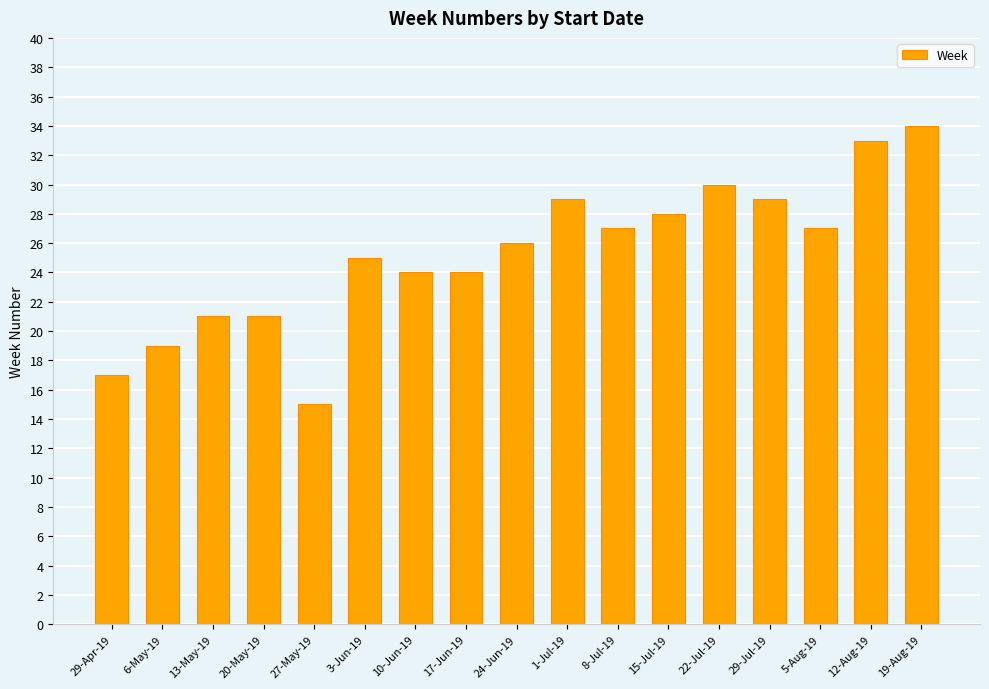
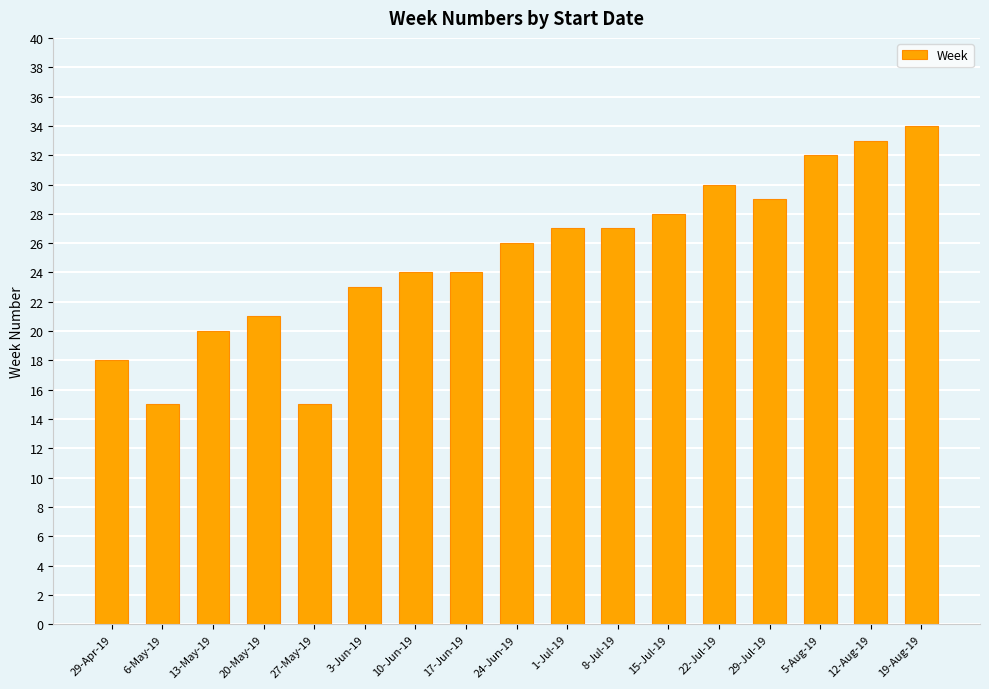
  {
-   "29-Apr-19": 17,
-   "6-May-19": 19,
-   "13-May-19": 21,
+   "29-Apr-19": 18,
+   "6-May-19": 15,
+   "13-May-19": 20,
    "20-May-19": 21,
    "27-May-19": 15,
-   "3-Jun-19": 25,
+   "3-Jun-19": 23,
    "10-Jun-19": 24,
    "17-Jun-19": 24,
    "24-Jun-19": 26,
-   "1-Jul-19": 29,
+   "1-Jul-19": 27,
    "8-Jul-19": 27,
    "15-Jul-19": 28,
    "22-Jul-19": 30,
    "29-Jul-19": 29,
-   "5-Aug-19": 27,
+   "5-Aug-19": 32,
    "12-Aug-19": 33,
    "19-Aug-19": 34
  }
